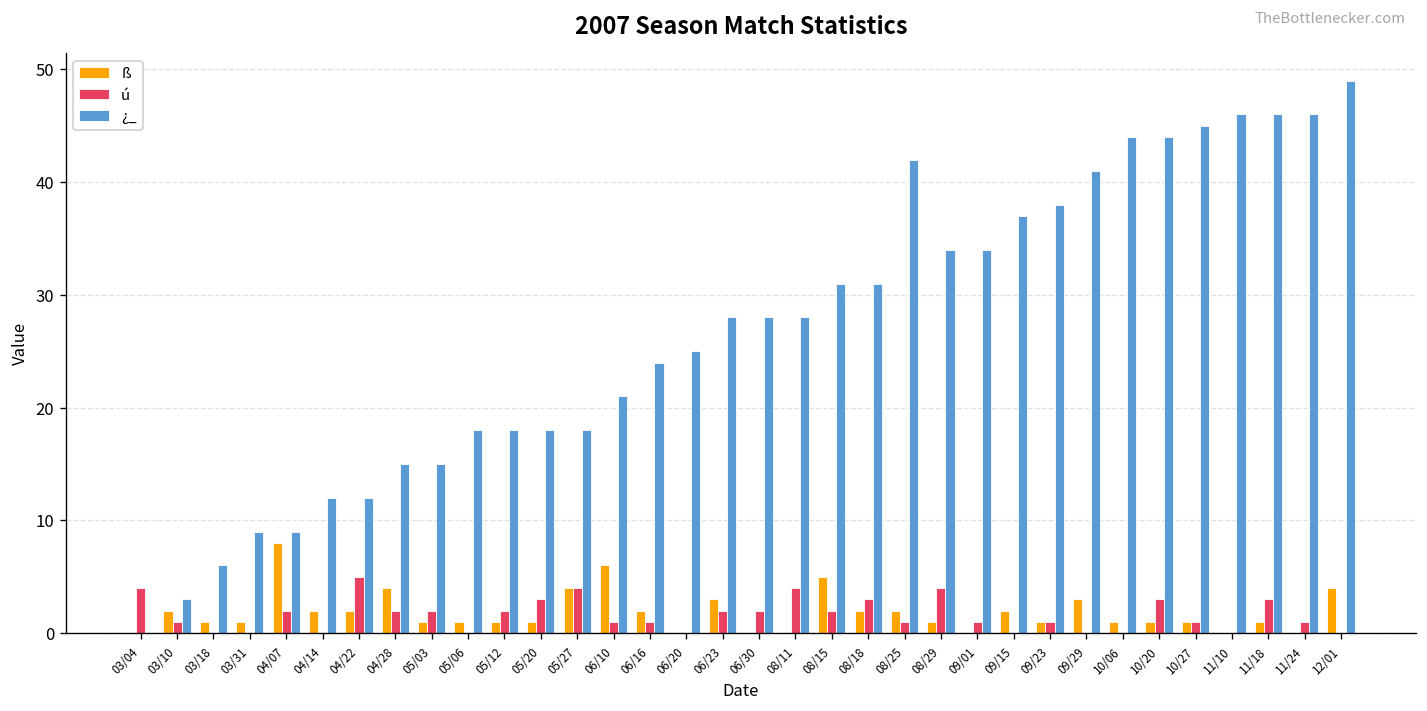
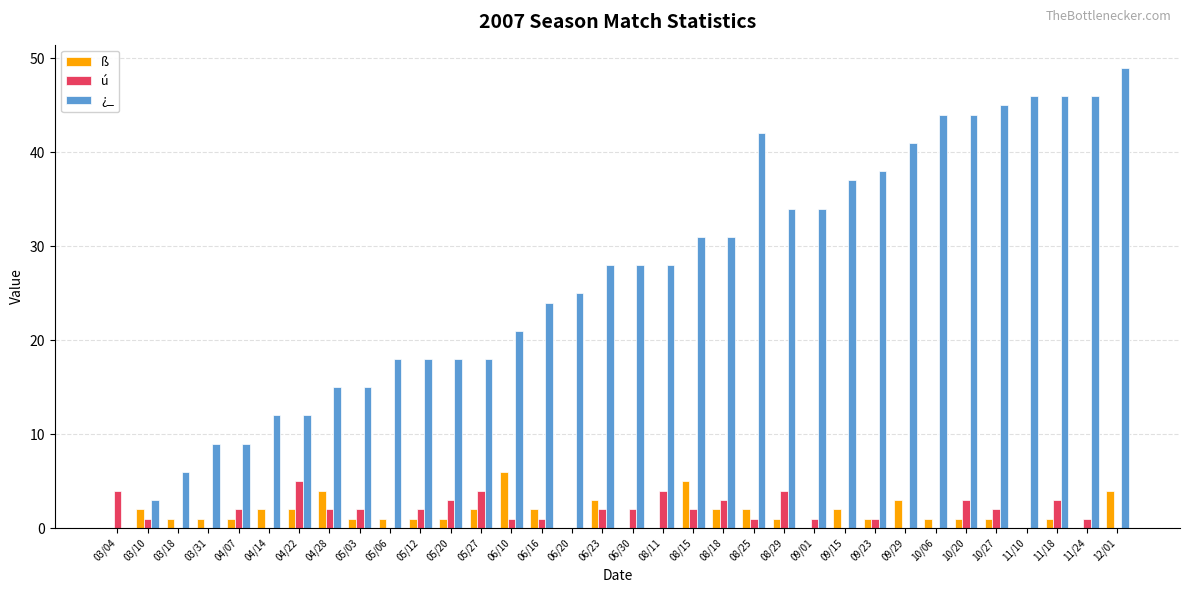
  {
    "ß": {
      "03/04": 0,
      "03/10": 2,
      "03/18": 1,
      "03/31": 1,
-     "04/07": 8,
+     "04/07": 1,
      "04/14": 2,
      "04/22": 2,
      "04/28": 4,
      "05/03": 1,
      "05/06": 1,
      "05/12": 1,
      "05/20": 1,
-     "05/27": 4,
+     "05/27": 2,
      "06/10": 6,
      "06/16": 2,
      "06/20": 0,
      "06/23": 3,
      "06/30": 0,
      "08/11": 0,
      "08/15": 5,
      "08/18": 2,
      "08/25": 2,
      "08/29": 1,
      "09/01": 0,
      "09/15": 2,
      "09/23": 1,
      "09/29": 3,
      "10/06": 1,
      "10/20": 1,
      "10/27": 1,
      "11/10": 0,
      "11/18": 1,
      "11/24": 0,
      "12/01": 4
    },
    "ú": {
      "03/04": 4,
      "03/10": 1,
      "03/18": 0,
      "03/31": 0,
      "04/07": 2,
      "04/14": 0,
      "04/22": 5,
      "04/28": 2,
      "05/03": 2,
      "05/06": 0,
      "05/12": 2,
      "05/20": 3,
      "05/27": 4,
      "06/10": 1,
      "06/16": 1,
      "06/20": 0,
      "06/23": 2,
      "06/30": 2,
      "08/11": 4,
      "08/15": 2,
      "08/18": 3,
      "08/25": 1,
      "08/29": 4,
      "09/01": 1,
      "09/15": 0,
      "09/23": 1,
      "09/29": 0,
      "10/06": 0,
      "10/20": 3,
-     "10/27": 1,
+     "10/27": 2,
      "11/10": 0,
      "11/18": 3,
      "11/24": 1,
      "12/01": 0
    },
    "¿_": {
      "03/04": 0,
      "03/10": 3,
      "03/18": 6,
      "03/31": 9,
      "04/07": 9,
      "04/14": 12,
      "04/22": 12,
      "04/28": 15,
      "05/03": 15,
      "05/06": 18,
      "05/12": 18,
      "05/20": 18,
      "05/27": 18,
      "06/10": 21,
      "06/16": 24,
      "06/20": 25,
      "06/23": 28,
      "06/30": 28,
      "08/11": 28,
      "08/15": 31,
      "08/18": 31,
      "08/25": 42,
      "08/29": 34,
      "09/01": 34,
      "09/15": 37,
      "09/23": 38,
      "09/29": 41,
      "10/06": 44,
      "10/20": 44,
      "10/27": 45,
      "11/10": 46,
      "11/18": 46,
      "11/24": 46,
      "12/01": 49
    }
  }
